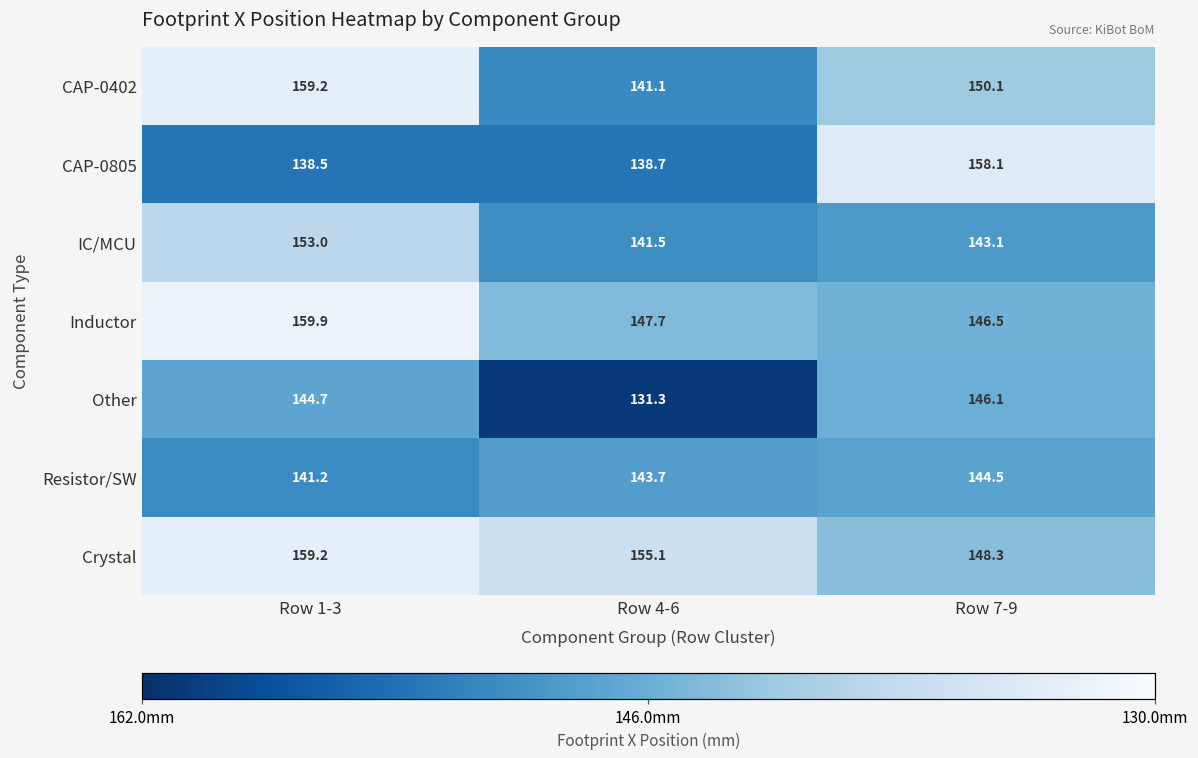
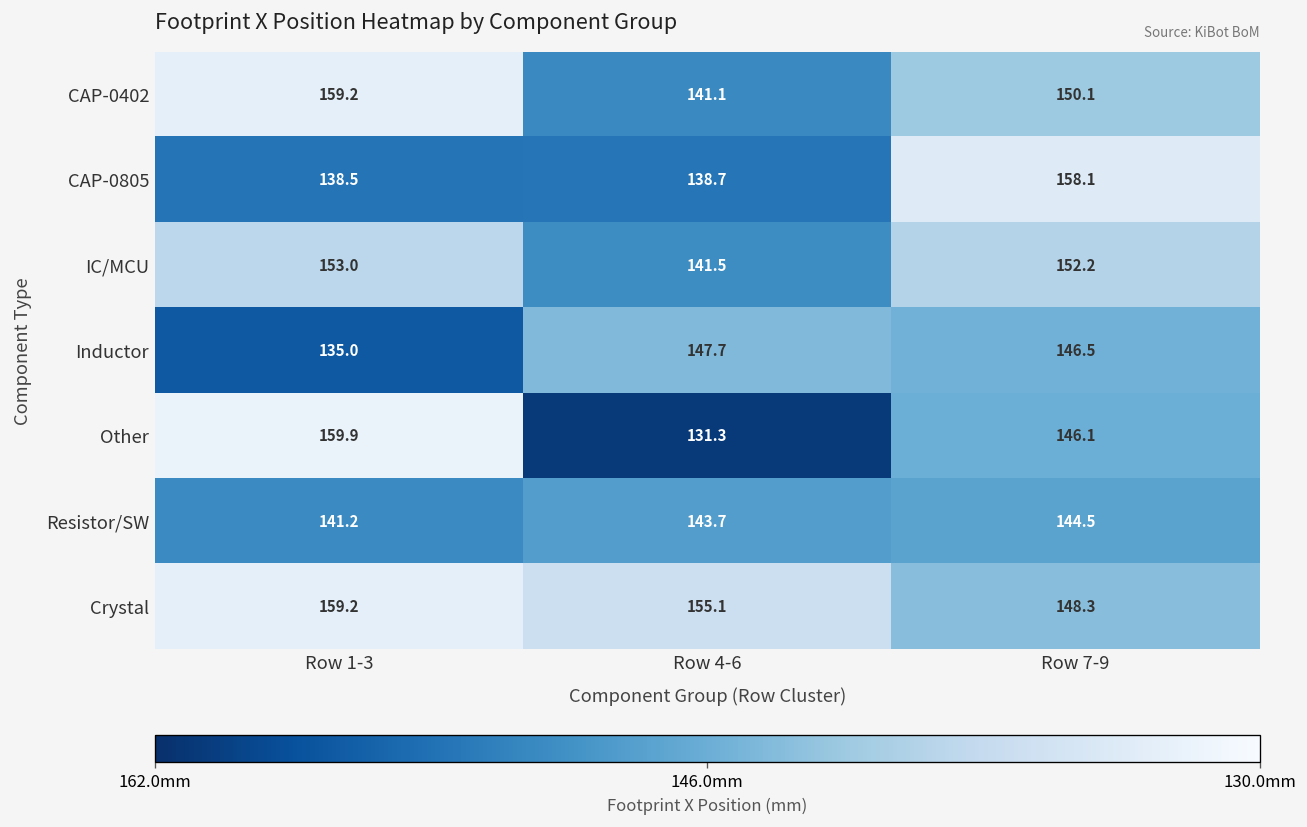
  {
    "CAP-0402": {
      "Row 1-3": 159.2,
      "Row 4-6": 141.1,
      "Row 7-9": 150.1
    },
    "CAP-0805": {
      "Row 1-3": 138.5,
      "Row 4-6": 138.7,
      "Row 7-9": 158.1
    },
    "IC/MCU": {
      "Row 1-3": 153.0,
      "Row 4-6": 141.5,
-     "Row 7-9": 143.1
+     "Row 7-9": 152.2
    },
    "Inductor": {
-     "Row 1-3": 159.9,
+     "Row 1-3": 135.0,
      "Row 4-6": 147.7,
      "Row 7-9": 146.5
    },
    "Other": {
-     "Row 1-3": 144.7,
+     "Row 1-3": 159.9,
      "Row 4-6": 131.3,
      "Row 7-9": 146.1
    },
    "Resistor/SW": {
      "Row 1-3": 141.2,
      "Row 4-6": 143.7,
      "Row 7-9": 144.5
    },
    "Crystal": {
      "Row 1-3": 159.2,
      "Row 4-6": 155.1,
      "Row 7-9": 148.3
    }
  }
